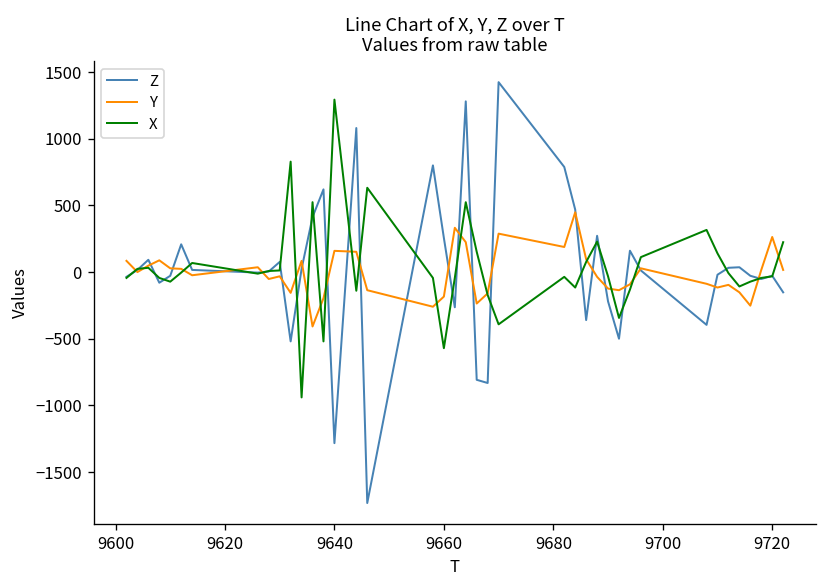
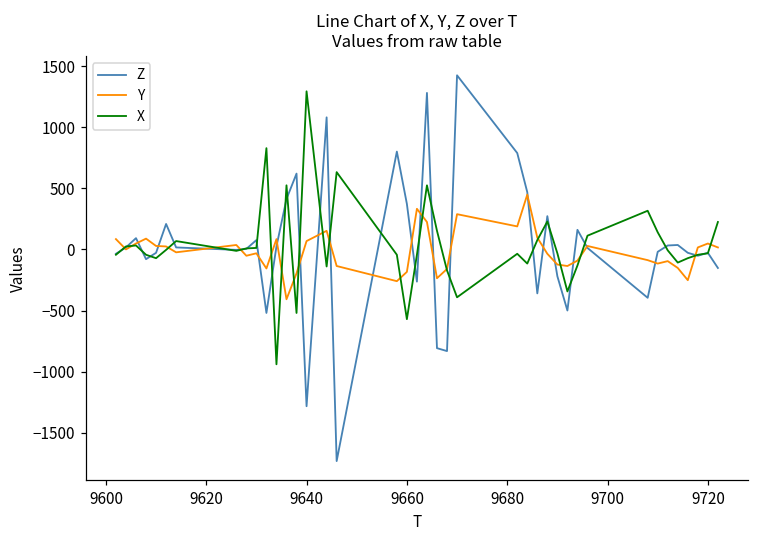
  {
    "Z": {
      "9640": -1280,
-     "9660": 260
+     "9660": 370
    },
    "Y": {
-     "9640": 160,
+     "9640": 70,
      "9660": -180,
-     "9720": 260
+     "9720": 50
    },
    "X": {
      "9640": 1290,
      "9660": -570
    }
  }
